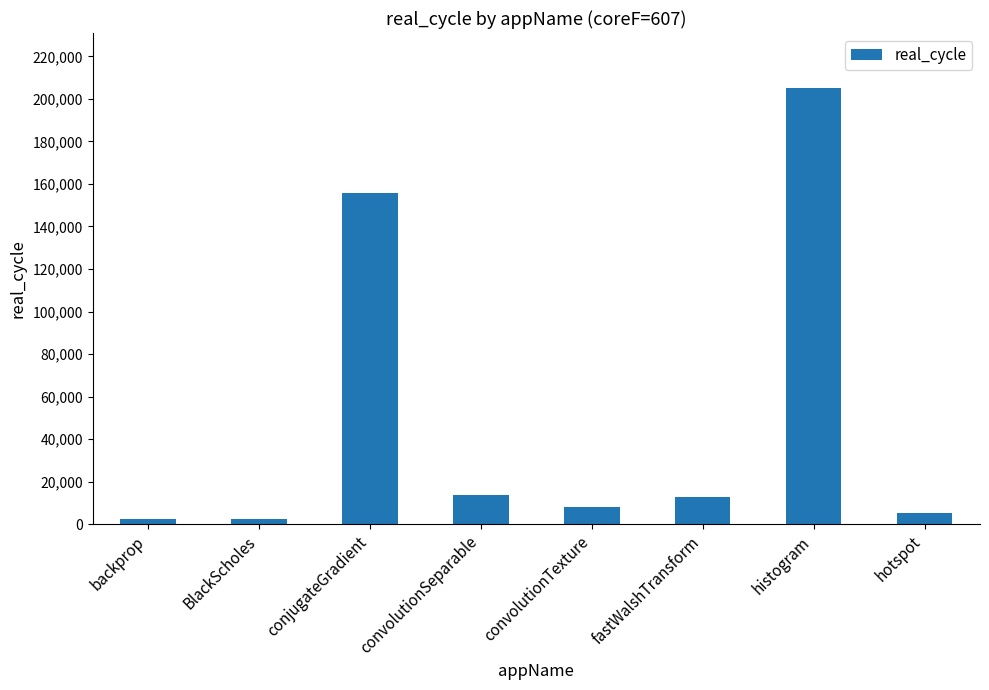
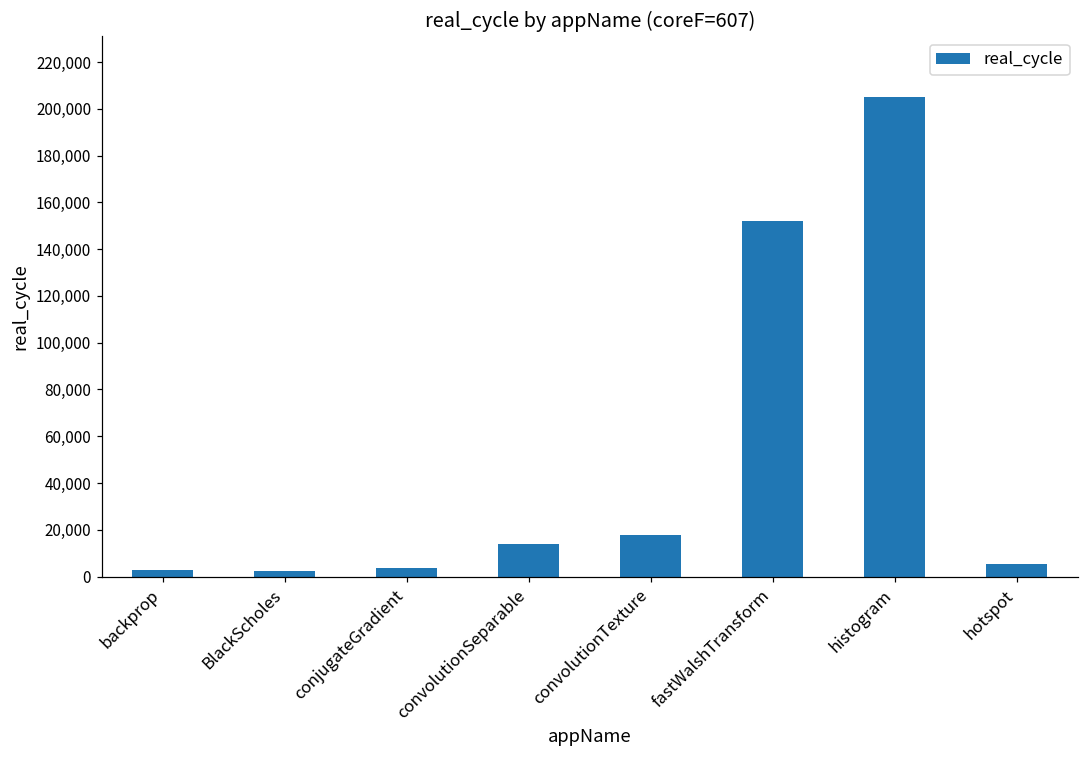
  {
    "backprop": "3,000",
    "BlackScholes": "2,000",
-   "conjugateGradient": "156,000",
+   "conjugateGradient": "4,000",
    "convolutionSeparable": "14,000",
-   "convolutionTexture": "8,000",
-   "fastWalshTransform": "13,000",
+   "convolutionTexture": "18,000",
+   "fastWalshTransform": "152,000",
    "histogram": "205,000",
    "hotspot": "5,000"
  }
